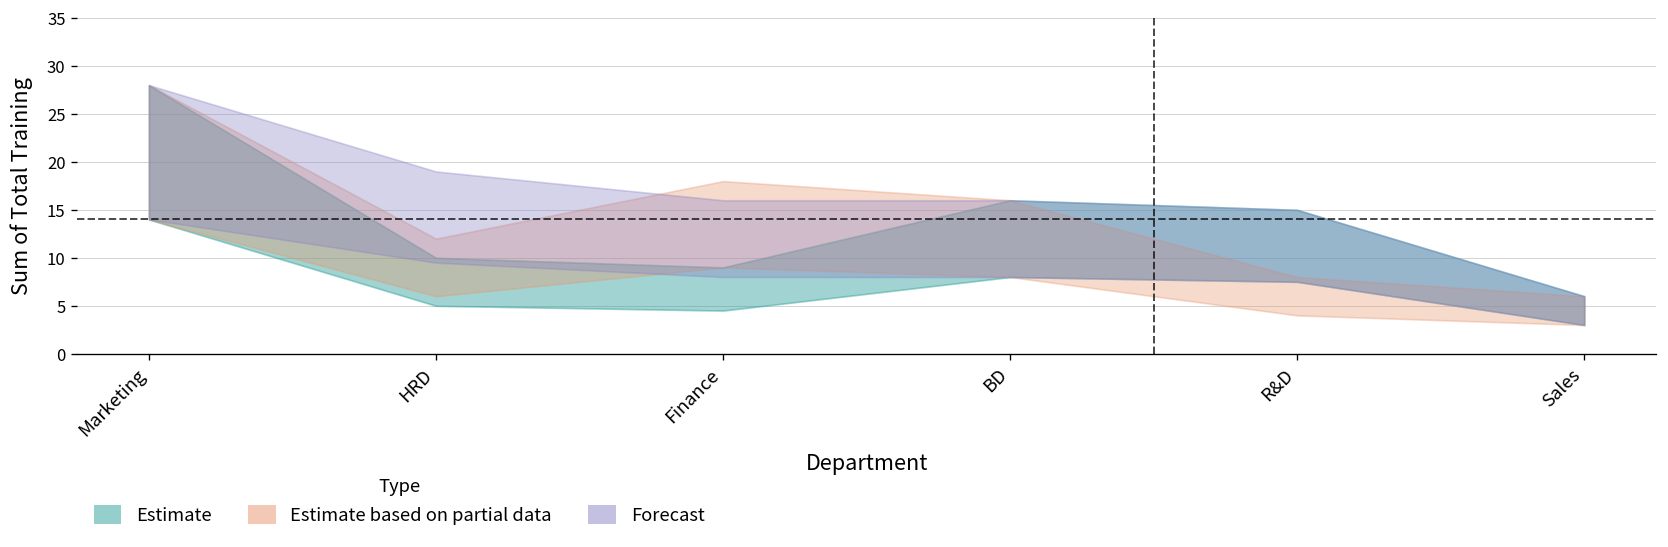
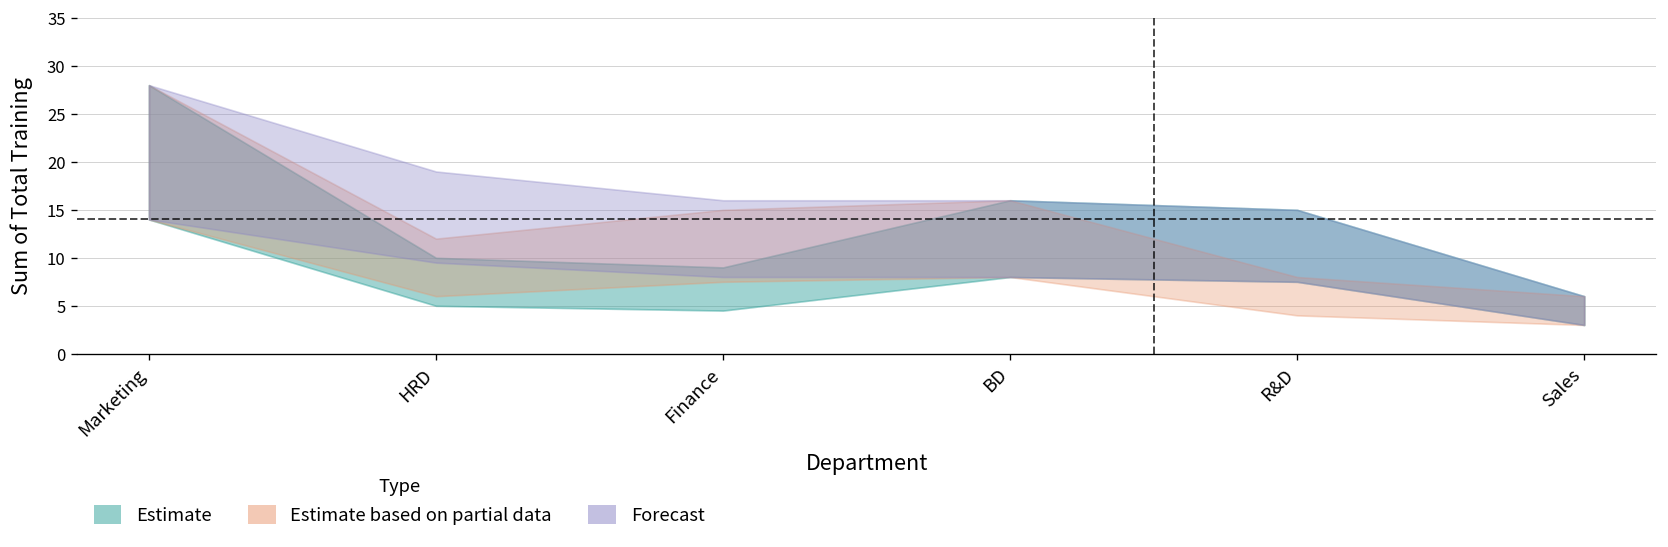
  {
    "Estimate based on partial data": {
-     "Finance": 18
+     "Finance": 15
    }
  }
